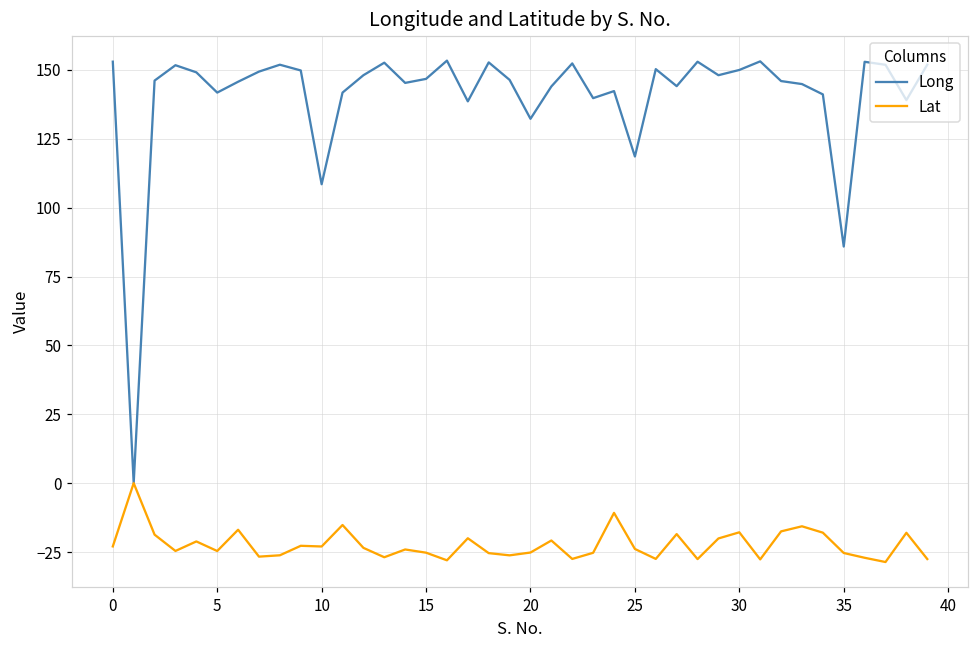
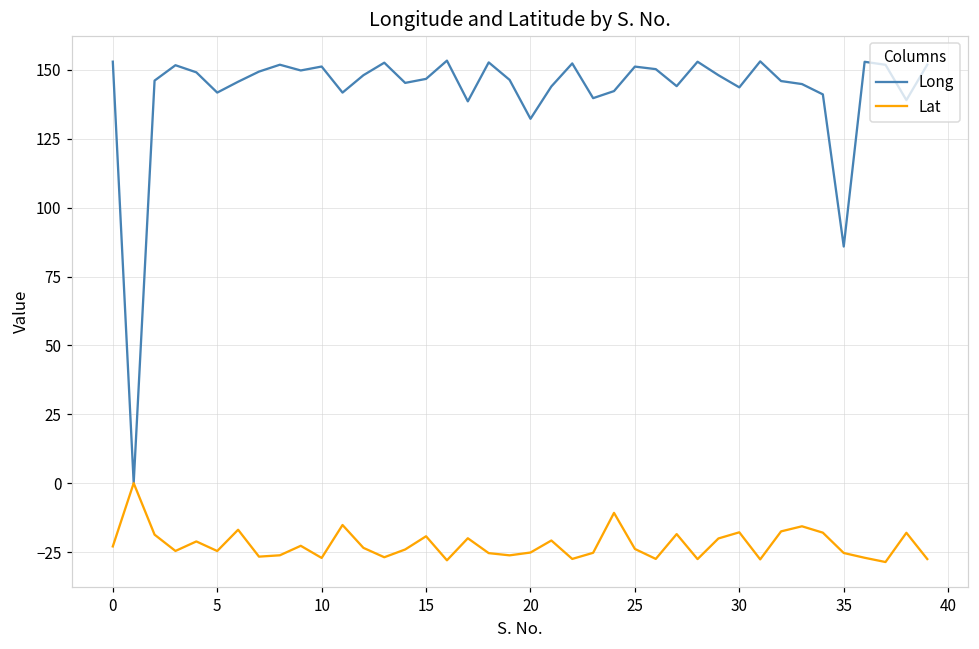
  {
    "Long": {
      "0": 153,
      "5": 142,
-     "10": 109,
+     "10": 151,
      "15": 147,
      "20": 132,
-     "25": 119,
-     "30": 150,
+     "25": 151,
+     "30": 144,
      "35": 86
    },
    "Lat": {
      "0": -23,
      "5": -25,
-     "10": -23,
-     "15": -25,
+     "10": -27,
+     "15": -19,
      "20": -25,
      "25": -24,
      "30": -18,
      "35": -25
    }
  }
